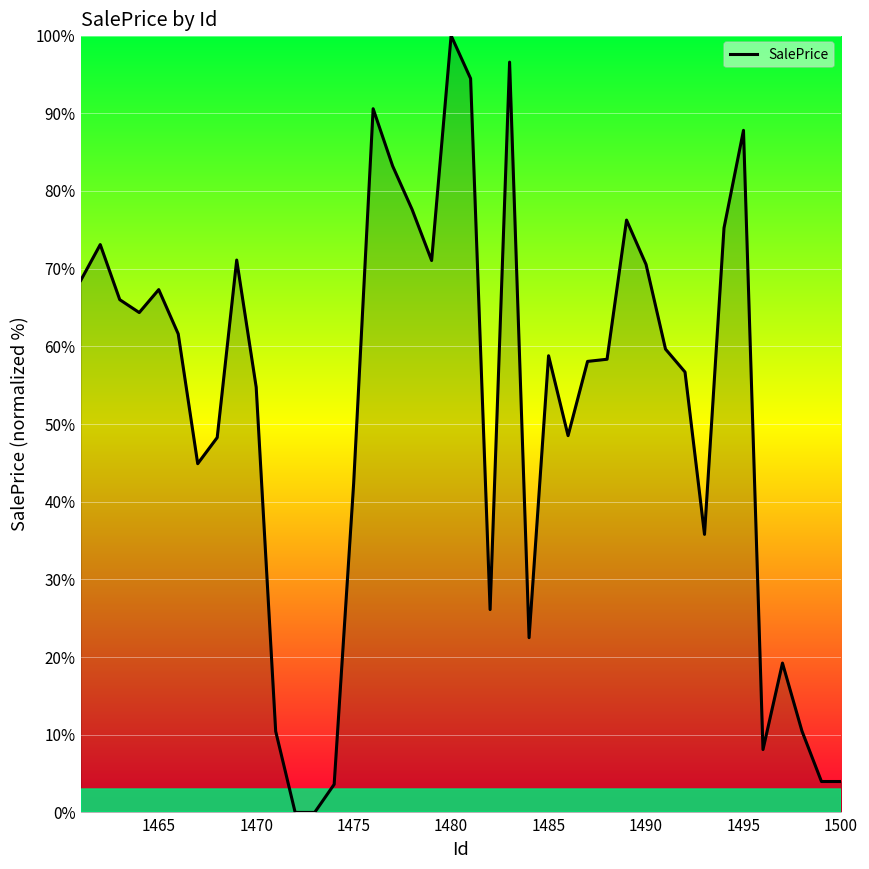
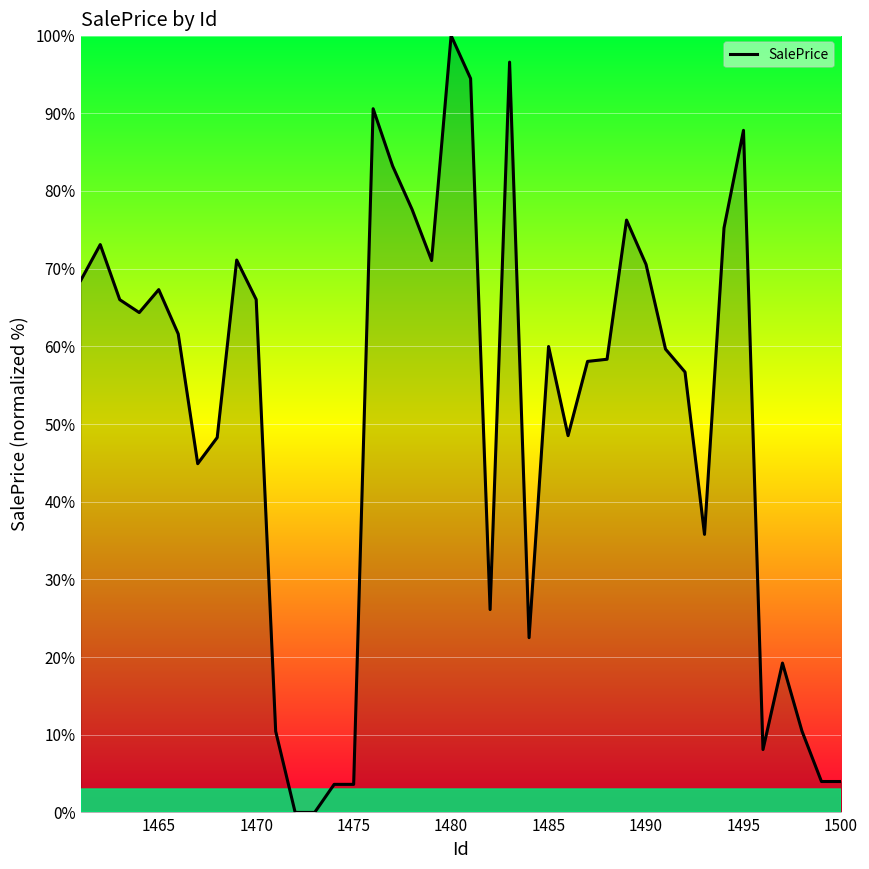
  {
    "1465": "67%",
-   "1470": "55%",
-   "1475": "42%",
+   "1470": "66%",
+   "1475": "4%",
    "1480": "100%",
-   "1485": "59%",
+   "1485": "60%",
    "1490": "71%",
    "1495": "88%",
    "1500": "4%"
  }
